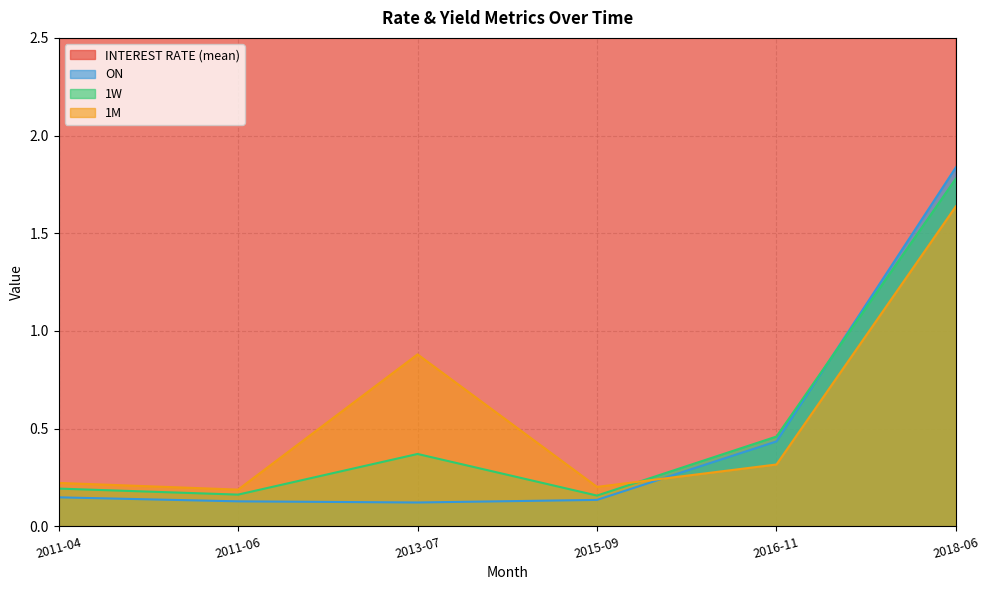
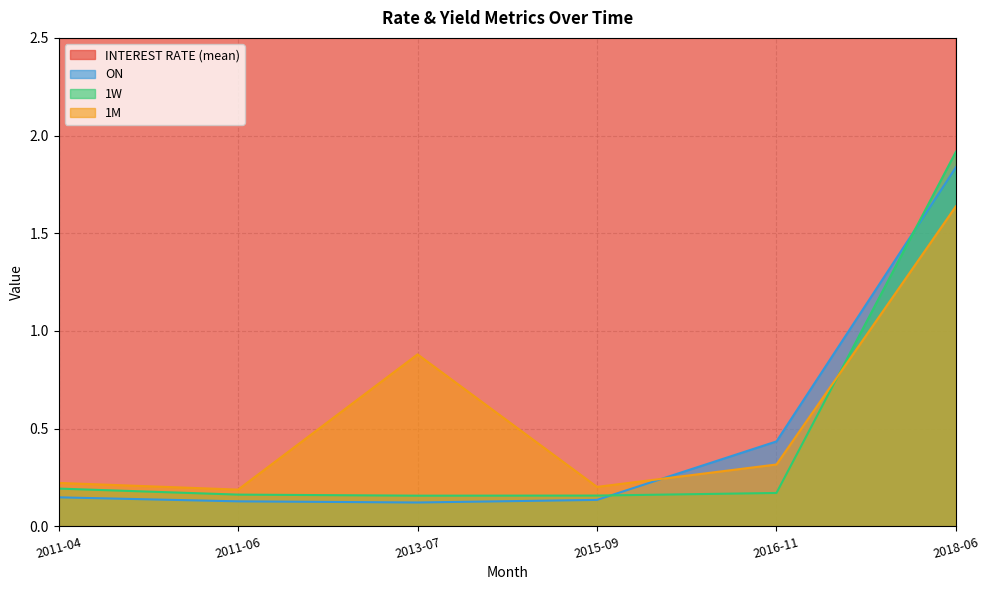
  {
    "ON": {
      "2011-04": 0.15,
      "2011-06": 0.13,
      "2013-07": 0.12,
      "2015-09": 0.13,
      "2016-11": 0.43,
      "2018-06": 1.84
    },
    "1W": {
      "2011-04": 0.19,
      "2011-06": 0.16,
-     "2013-07": 0.37,
+     "2013-07": 0.16,
      "2015-09": 0.16,
-     "2016-11": 0.46,
-     "2018-06": 1.78
+     "2016-11": 0.17,
+     "2018-06": 1.92
    },
    "1M": {
      "2011-04": 0.22,
      "2011-06": 0.19,
      "2013-07": 0.88,
      "2015-09": 0.20,
      "2016-11": 0.32,
      "2018-06": 1.64
    }
  }
